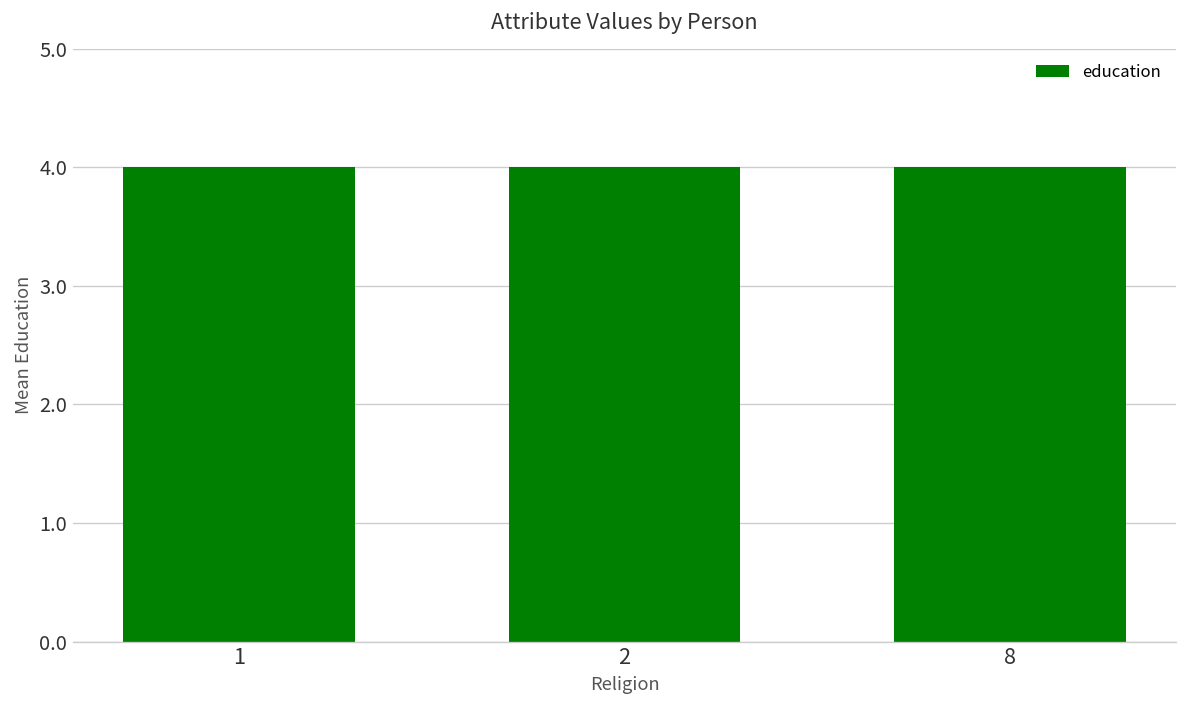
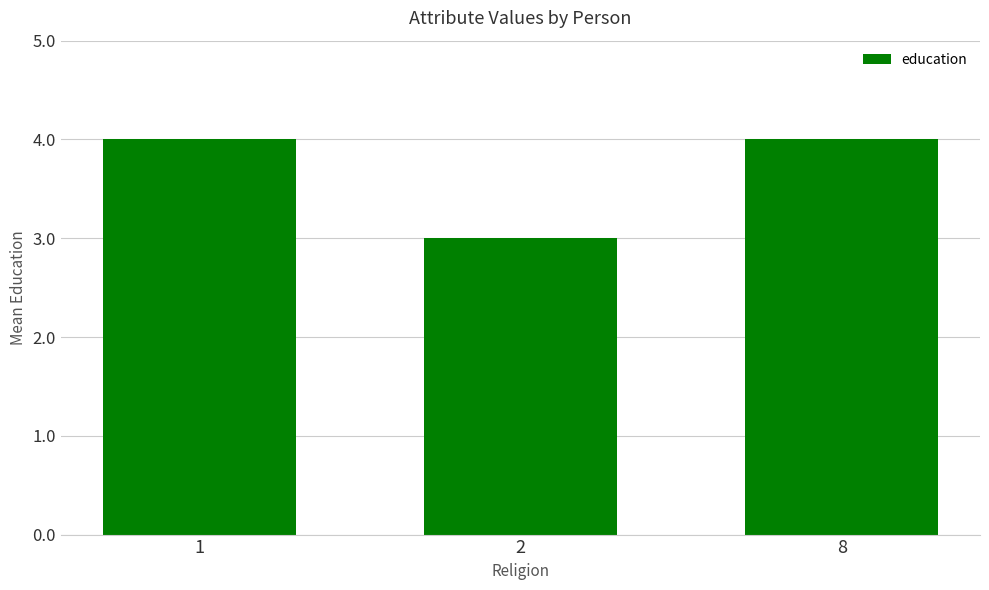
  {
    "1": 4,
-   "2": 4,
+   "2": 3,
    "8": 4
  }
